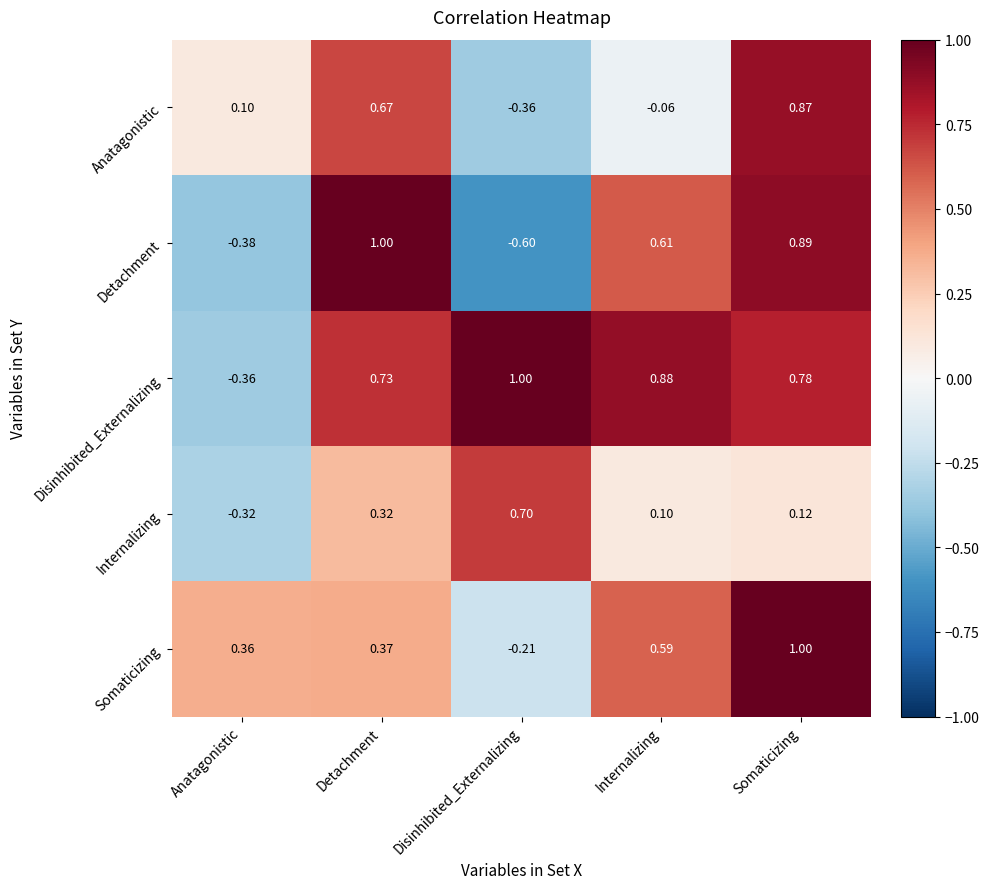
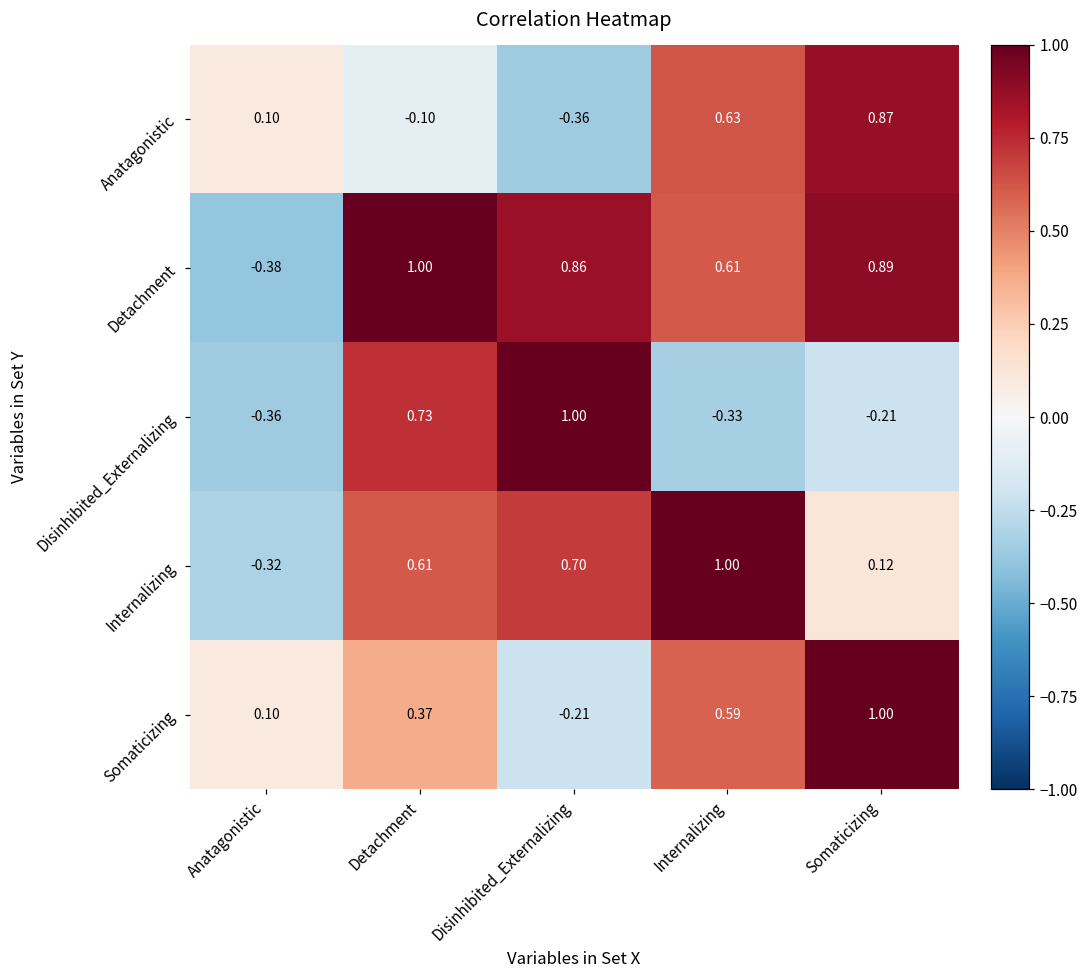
  {
    "Anatagonistic": {
      "Anatagonistic": 0.10,
-     "Detachment": 0.67,
+     "Detachment": -0.10,
      "Disinhibited_Externalizing": -0.36,
-     "Internalizing": -0.06,
+     "Internalizing": 0.63,
      "Somaticizing": 0.87
    },
    "Detachment": {
      "Anatagonistic": -0.38,
      "Detachment": 1.00,
-     "Disinhibited_Externalizing": -0.60,
+     "Disinhibited_Externalizing": 0.86,
      "Internalizing": 0.61,
      "Somaticizing": 0.89
    },
    "Disinhibited_Externalizing": {
      "Anatagonistic": -0.36,
      "Detachment": 0.73,
      "Disinhibited_Externalizing": 1.00,
-     "Internalizing": 0.88,
-     "Somaticizing": 0.78
+     "Internalizing": -0.33,
+     "Somaticizing": -0.21
    },
    "Internalizing": {
      "Anatagonistic": -0.32,
-     "Detachment": 0.32,
+     "Detachment": 0.61,
      "Disinhibited_Externalizing": 0.70,
-     "Internalizing": 0.10,
+     "Internalizing": 1.00,
      "Somaticizing": 0.12
    },
    "Somaticizing": {
-     "Anatagonistic": 0.36,
+     "Anatagonistic": 0.10,
      "Detachment": 0.37,
      "Disinhibited_Externalizing": -0.21,
      "Internalizing": 0.59,
      "Somaticizing": 1.00
    }
  }
